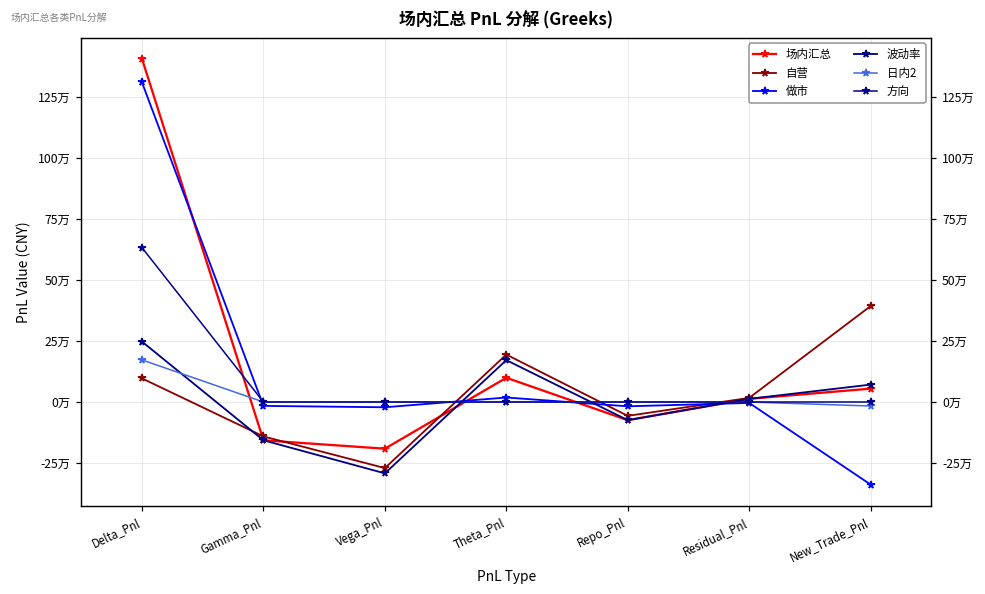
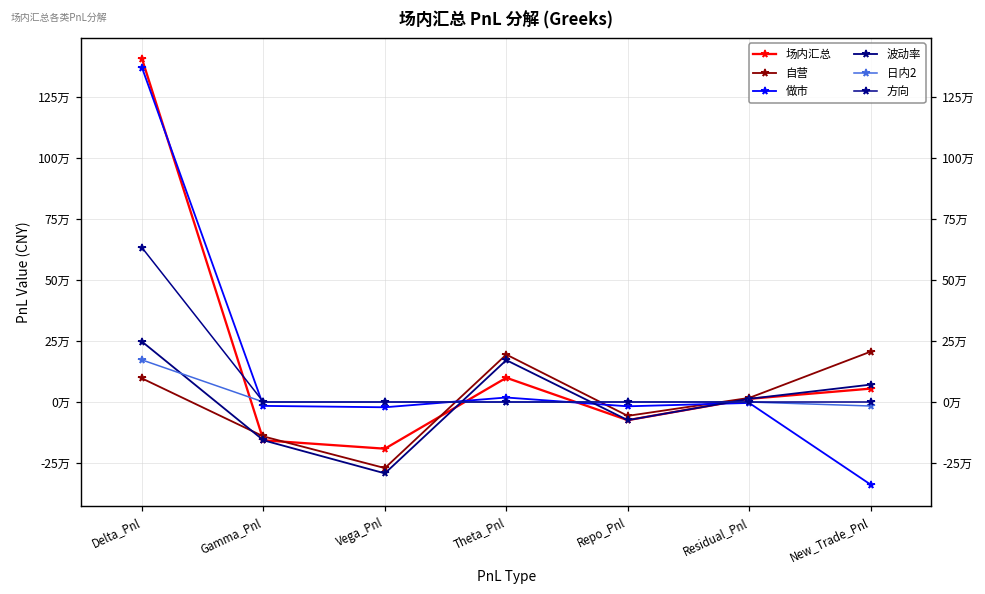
  {
    "场内汇总": {
      "Delta_Pnl": "140万",
      "Vega_Pnl": "-19万",
      "Theta_Pnl": "10万",
      "New_Trade_Pnl": "5万"
    },
    "自营": {
      "Delta_Pnl": "10万",
      "Gamma_Pnl": "-14万",
      "Vega_Pnl": "-27万",
      "Theta_Pnl": "19万",
      "Repo_Pnl": "-6万",
-     "New_Trade_Pnl": "39万"
+     "New_Trade_Pnl": "21万"
    },
    "做市": {
-     "Delta_Pnl": "131万",
+     "Delta_Pnl": "137万",
      "Gamma_Pnl": "-2万",
      "Vega_Pnl": "-2万",
      "Theta_Pnl": "2万",
      "Repo_Pnl": "-2万",
      "New_Trade_Pnl": "-34万"
    },
    "日内2": {
      "Delta_Pnl": "17万",
      "New_Trade_Pnl": "-2万"
    }
  }
